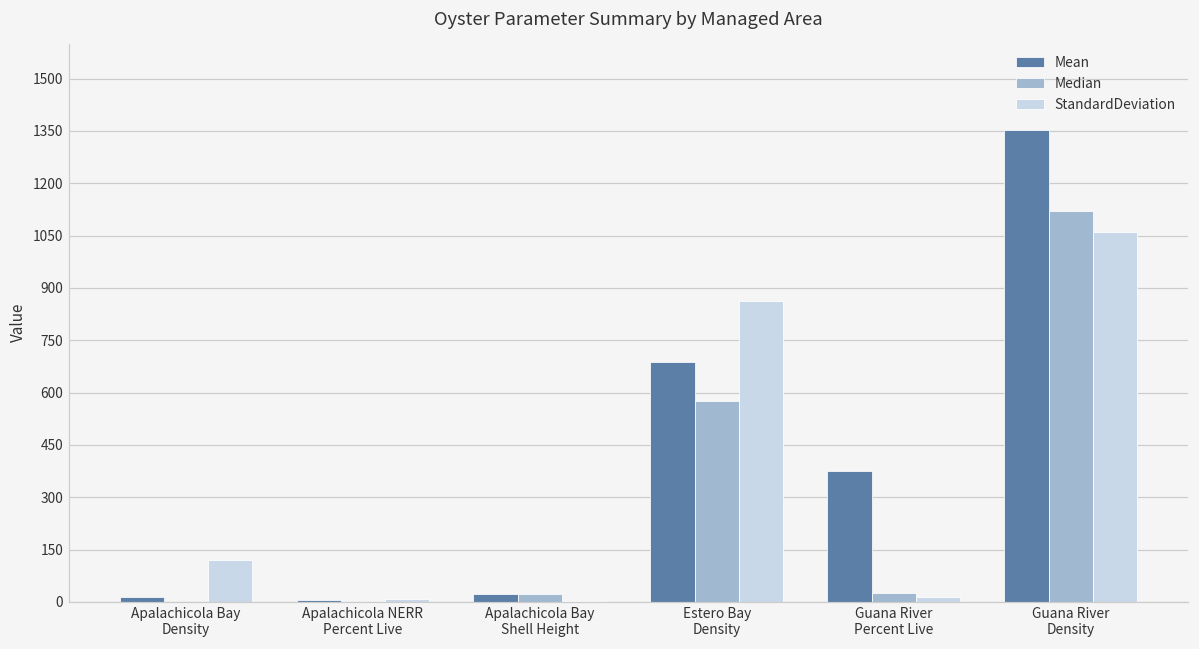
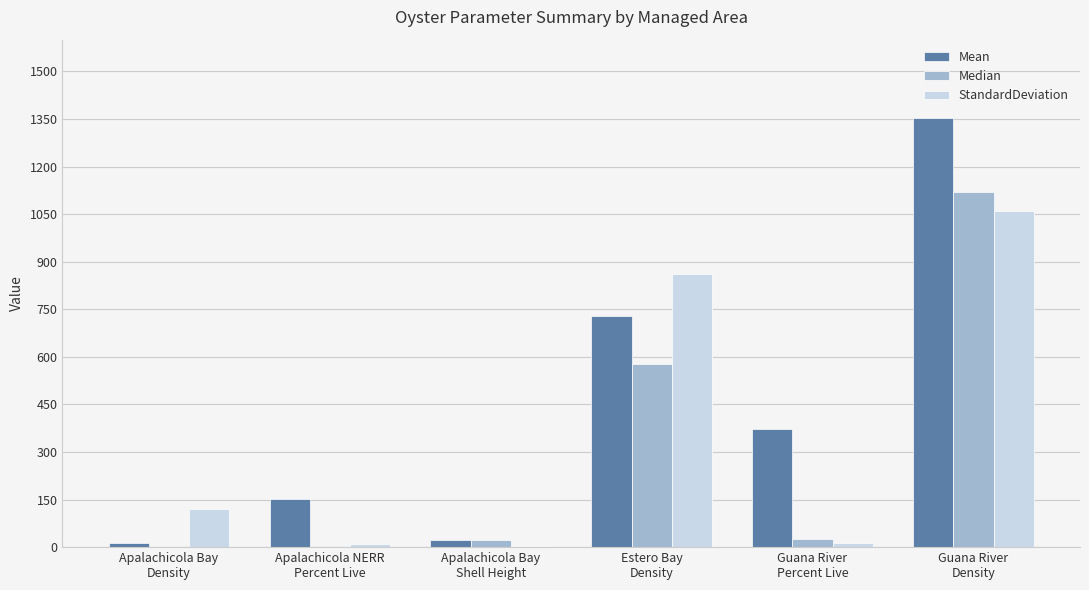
  {
    "Mean": {
      "Apalachicola Bay Density": 10,
-     "Apalachicola NERR Percent Live": 10,
+     "Apalachicola NERR Percent Live": 150,
      "Apalachicola Bay Shell Height": 20,
-     "Estero Bay Density": 690,
+     "Estero Bay Density": 730,
      "Guana River Percent Live": 370,
      "Guana River Density": 1350
    }
  }
